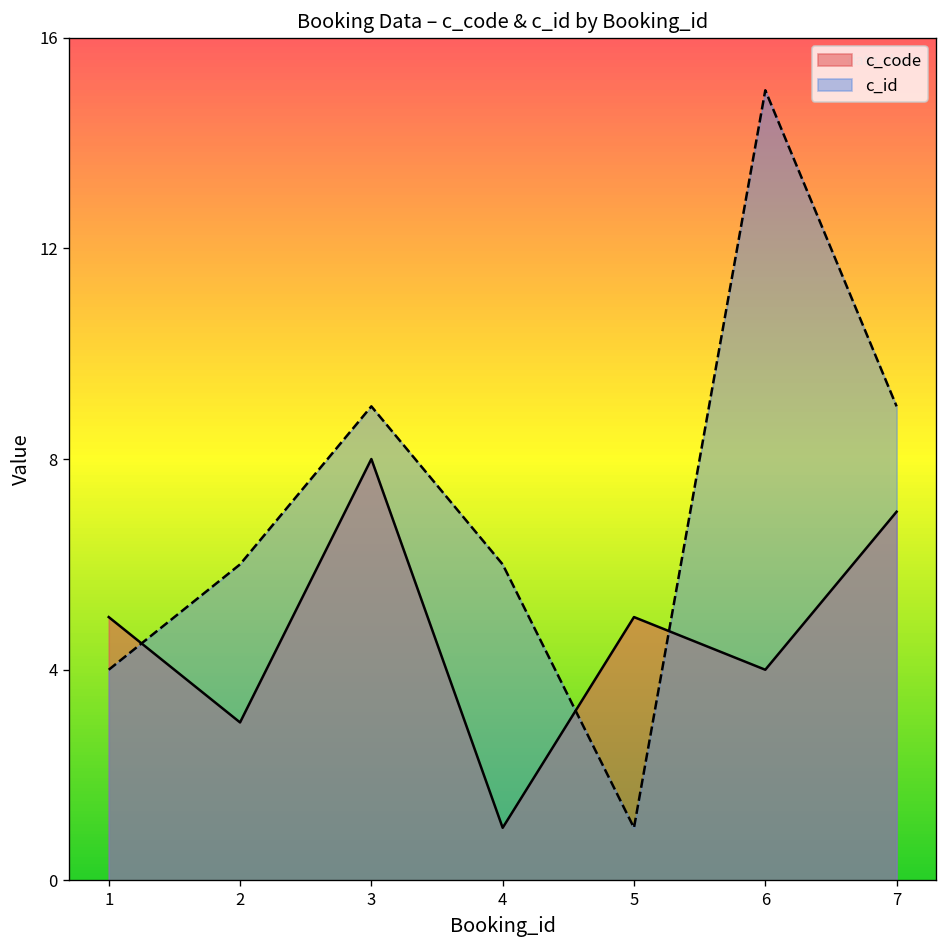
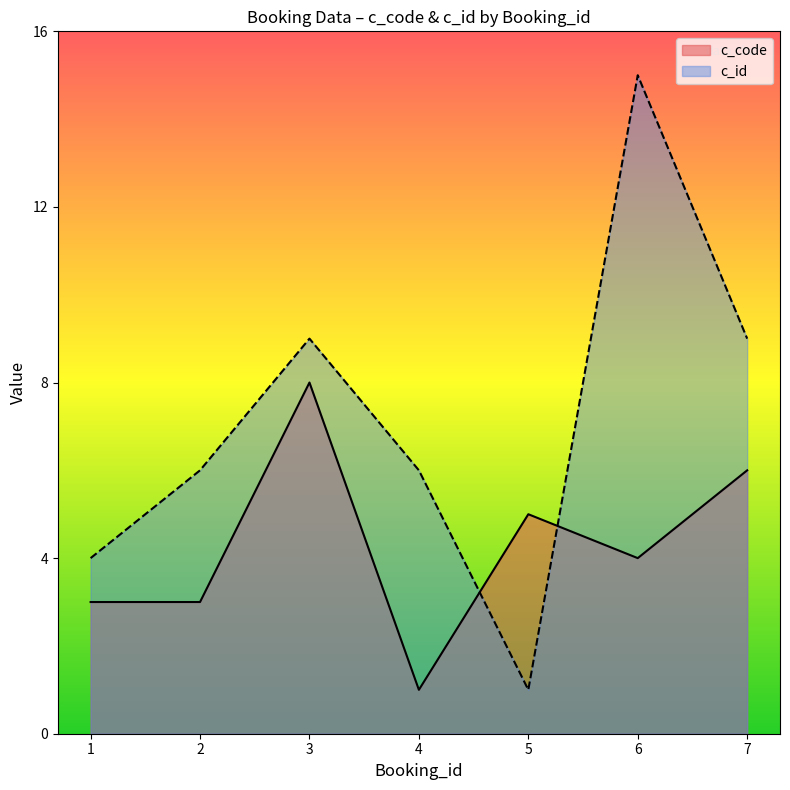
  {
    "c_code": {
-     "1": 5,
+     "1": 3,
      "2": 3,
      "3": 8,
      "4": 1,
      "5": 5,
      "6": 4,
-     "7": 7
+     "7": 6
    },
    "c_id": {
      "1": 4,
      "2": 6,
      "3": 9,
      "4": 6,
      "5": 1,
      "6": 15,
      "7": 9
    }
  }
